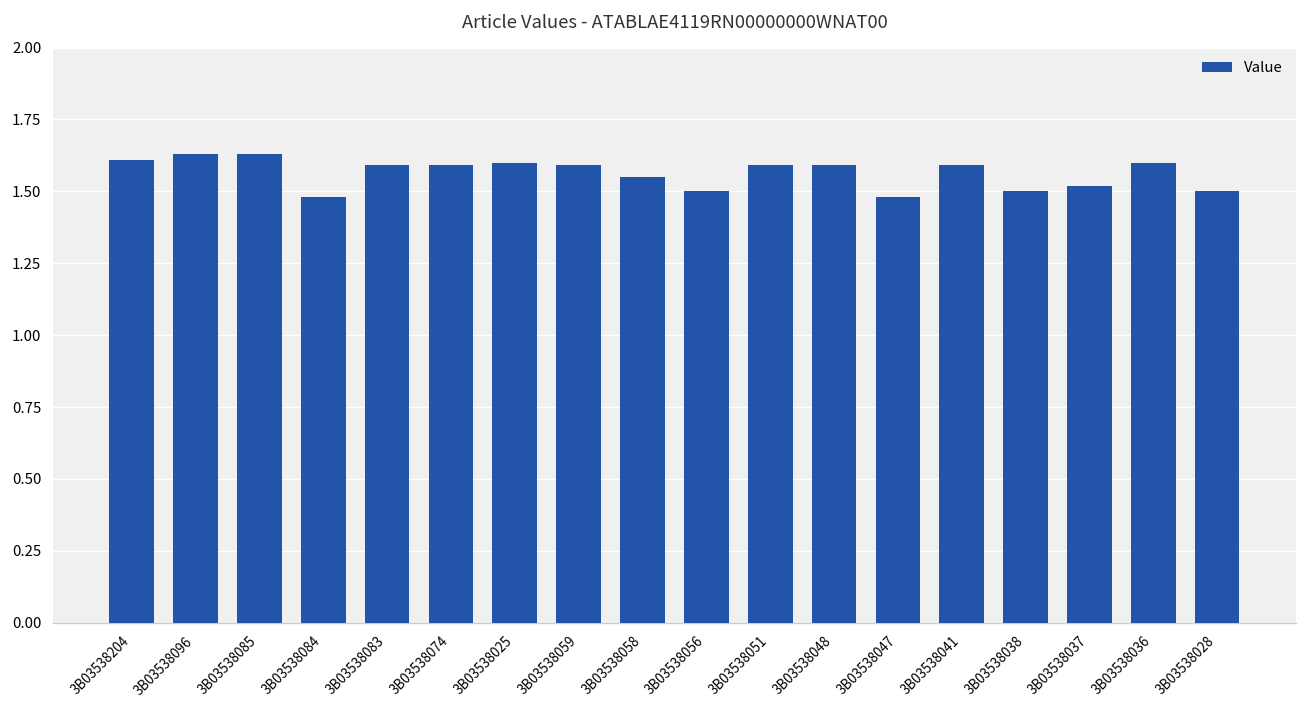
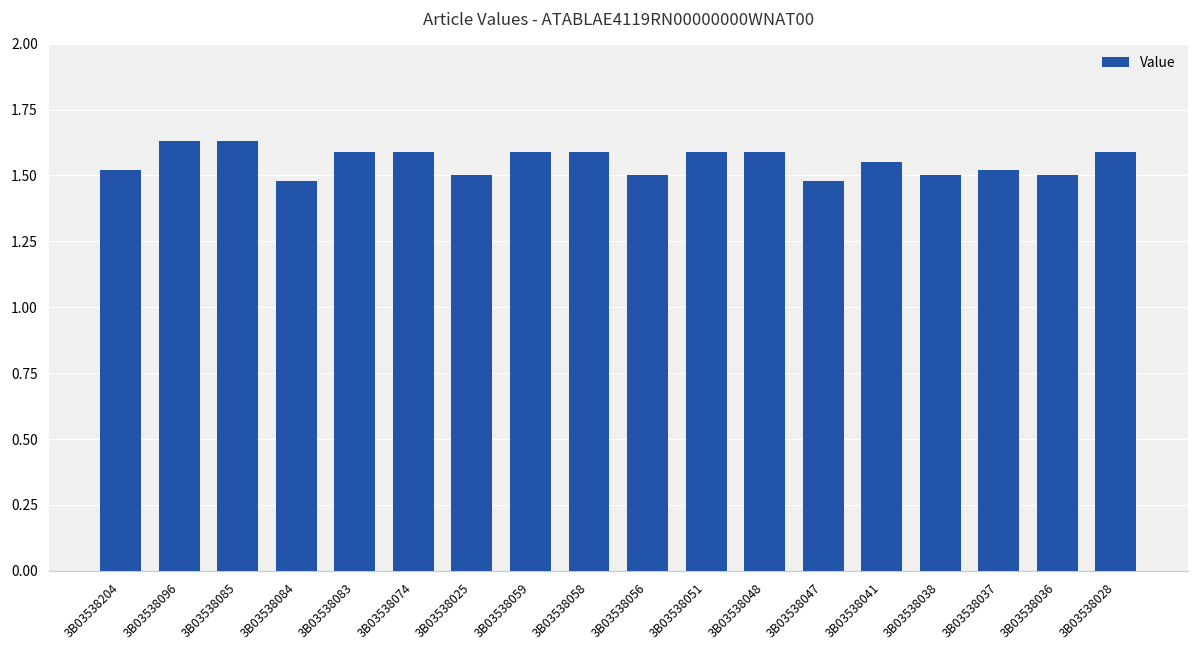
  {
-   "3B03538204": 1.61,
+   "3B03538204": 1.52,
    "3B03538096": 1.63,
    "3B03538085": 1.63,
    "3B03538084": 1.48,
    "3B03538083": 1.59,
    "3B03538074": 1.59,
-   "3B03538025": 1.6,
+   "3B03538025": 1.5,
    "3B03538059": 1.59,
-   "3B03538058": 1.55,
+   "3B03538058": 1.59,
    "3B03538056": 1.50,
    "3B03538051": 1.59,
    "3B03538048": 1.59,
    "3B03538047": 1.48,
-   "3B03538041": 1.59,
+   "3B03538041": 1.55,
    "3B03538038": 1.50,
    "3B03538037": 1.52,
-   "3B03538036": 1.6,
-   "3B03538028": 1.50
+   "3B03538036": 1.5,
+   "3B03538028": 1.59
  }
